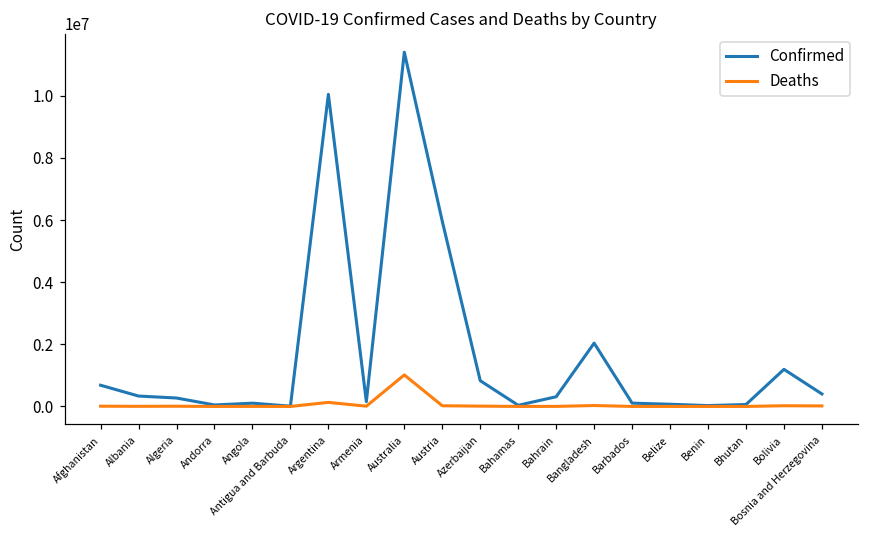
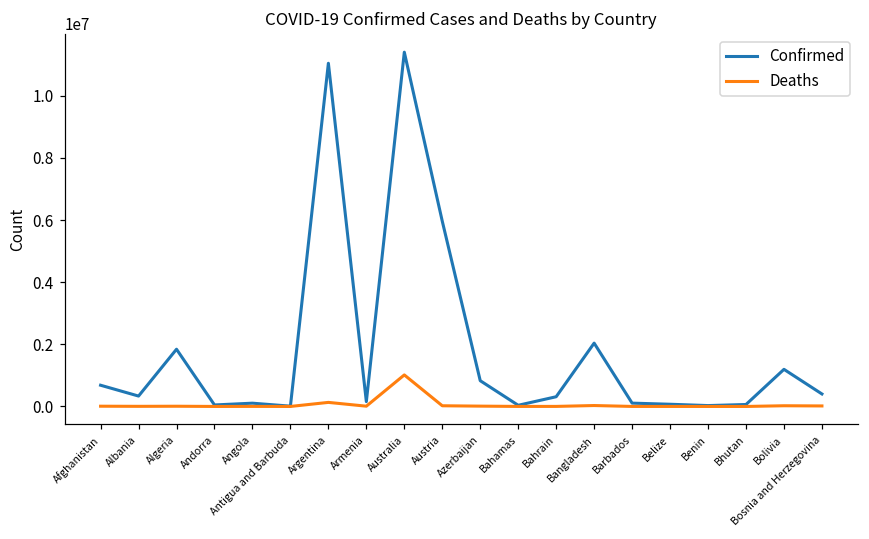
  {
    "Confirmed": {
      "Afghanistan": 700000,
      "Albania": 300000,
-     "Algeria": 300000,
+     "Algeria": 1800000,
      "Angola": 100000,
-     "Argentina": 10000000,
+     "Argentina": 11000000,
      "Armenia": 200000,
      "Australia": 11400000,
      "Austria": 6000000,
      "Azerbaijan": 800000,
      "Bahrain": 300000,
      "Bangladesh": 2000000,
      "Barbados": 100000,
      "Bolivia": 1200000,
      "Bosnia and Herzegovina": 400000
    },
    "Deaths": {
      "Afghanistan": 0,
      "Albania": 0,
      "Algeria": 0,
      "Angola": 0,
      "Argentina": 100000,
      "Armenia": 0,
      "Australia": 1000000,
      "Austria": 0,
      "Azerbaijan": 0,
      "Bahrain": 0,
      "Bangladesh": 0,
      "Barbados": 0,
      "Bolivia": 0,
      "Bosnia and Herzegovina": 0
    }
  }
